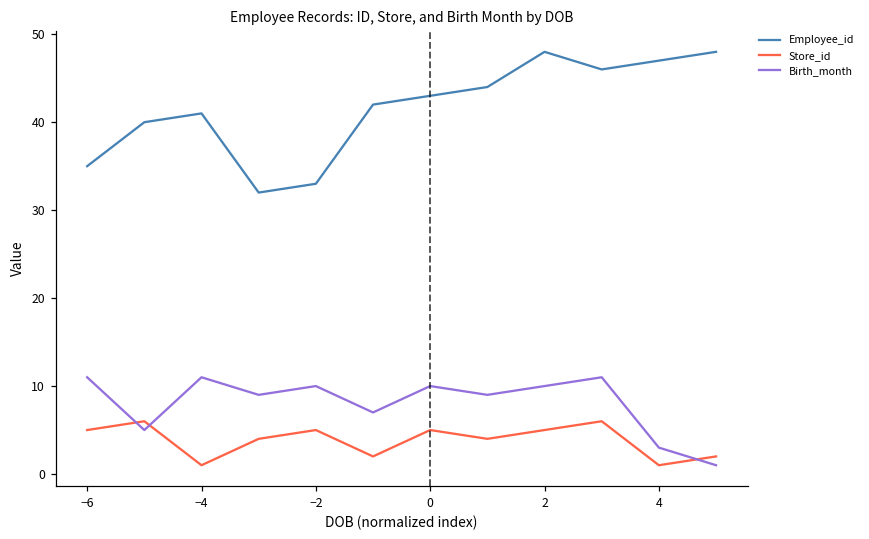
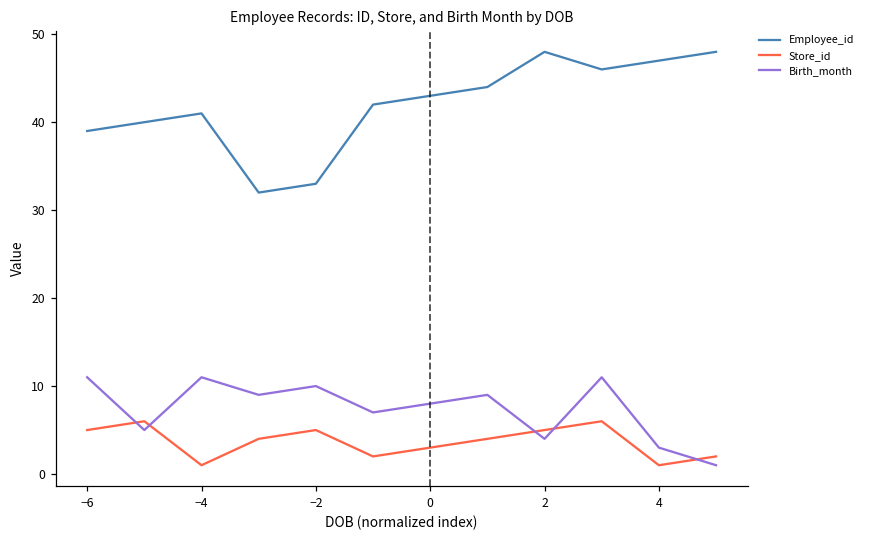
  {
    "Employee_id": {
-     "−6": 35,
+     "−6": 39,
      "−4": 41,
      "−2": 33,
      "0": 43,
      "2": 48,
      "4": 47
    },
    "Store_id": {
      "−6": 5,
      "−4": 1,
      "−2": 5,
-     "0": 5,
+     "0": 3,
      "2": 5,
      "4": 1
    },
    "Birth_month": {
      "−6": 11,
      "−4": 11,
      "−2": 10,
-     "0": 10,
-     "2": 10,
+     "0": 8,
+     "2": 4,
      "4": 3
    }
  }
